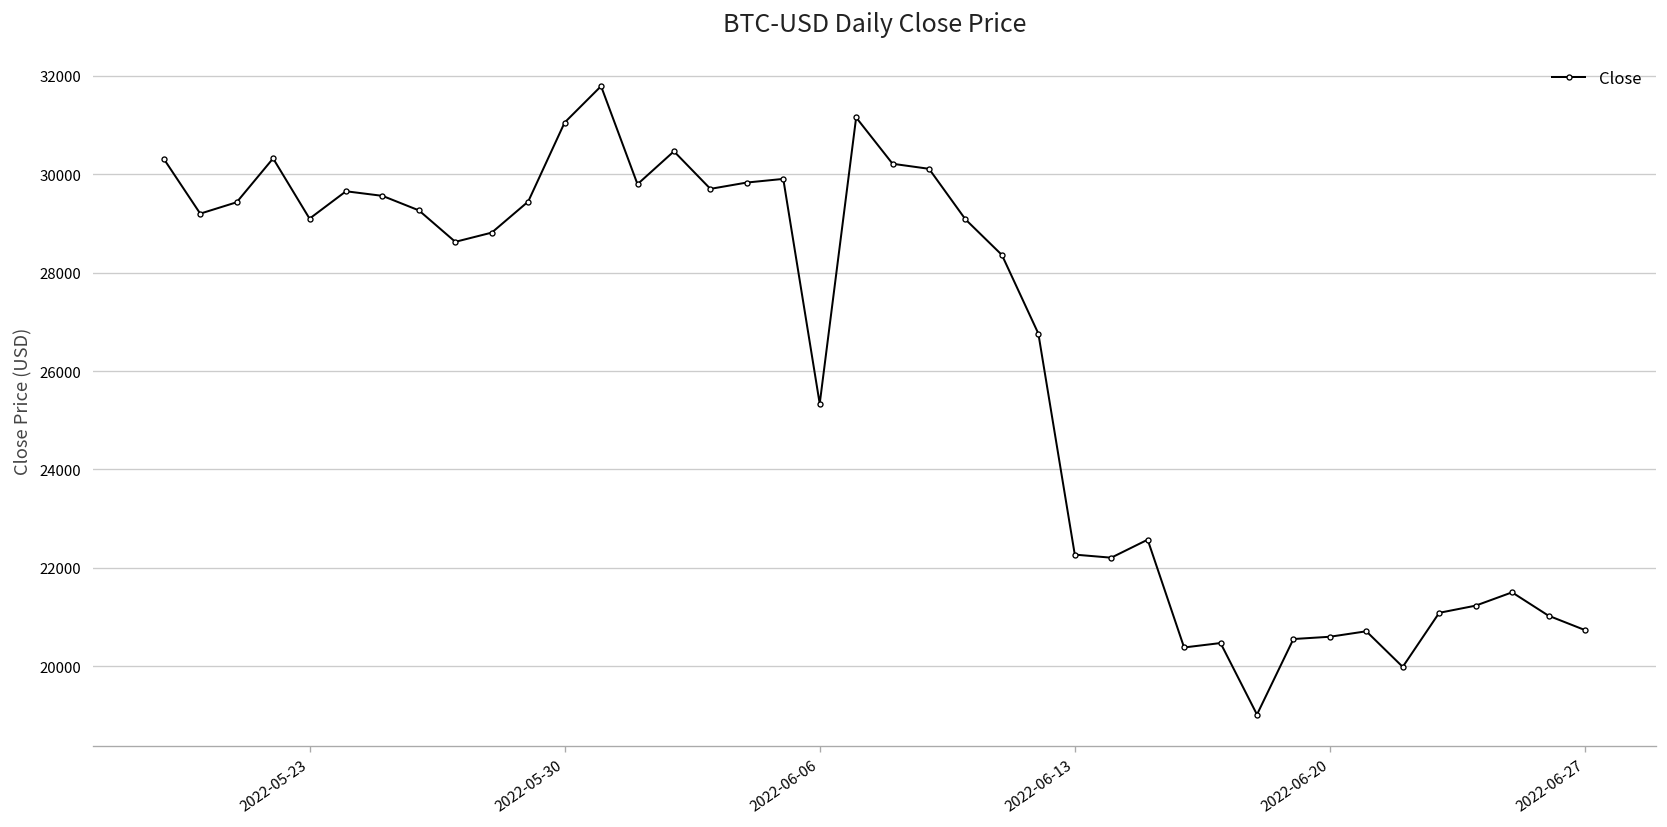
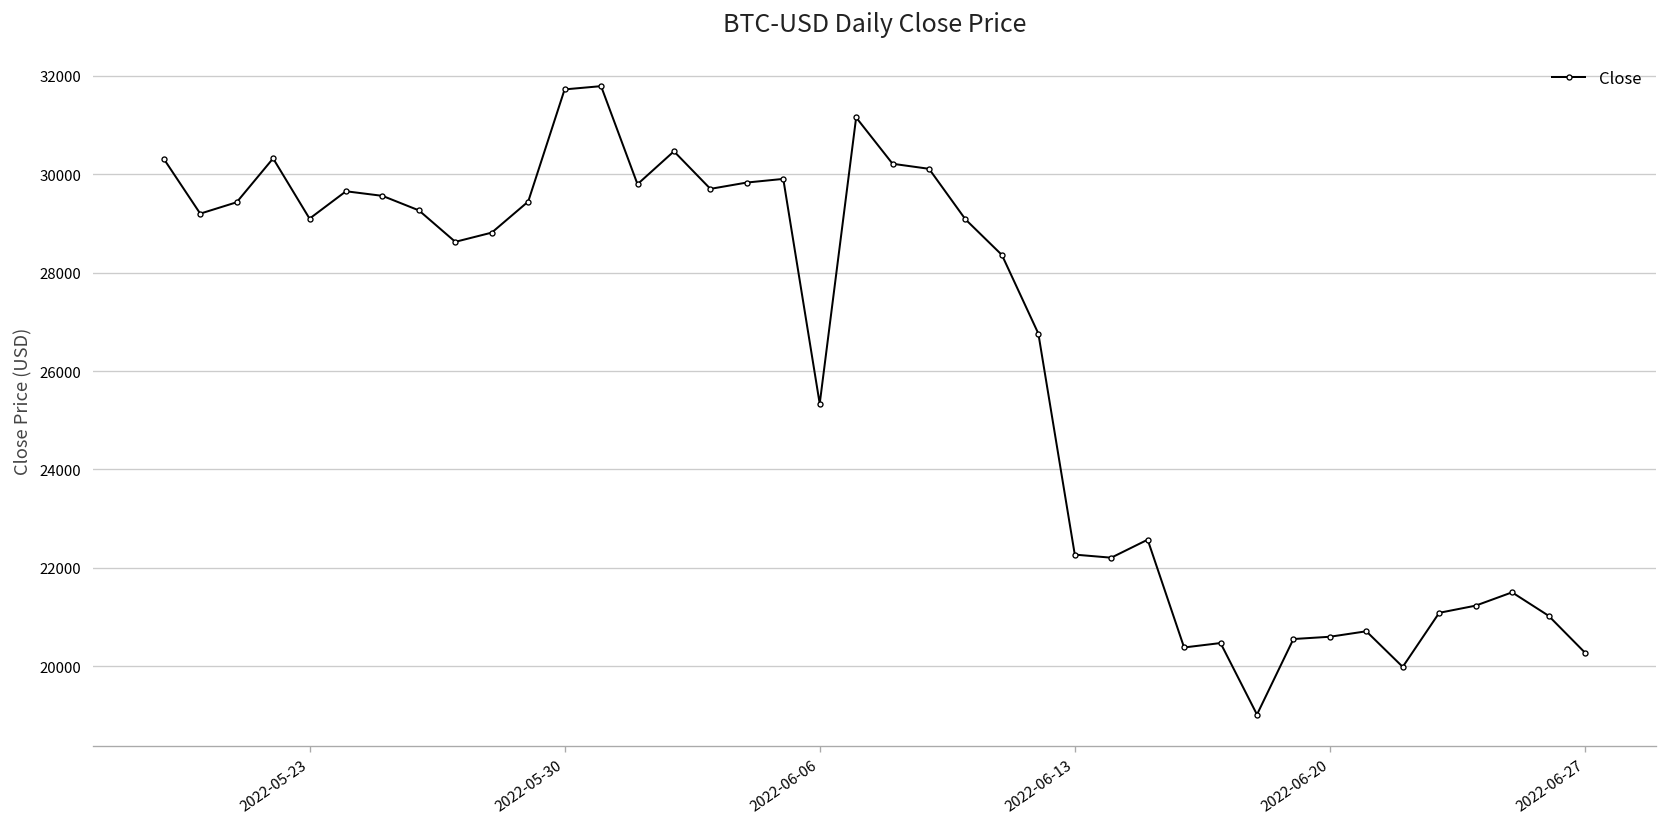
  {
    "2022-05-23": 29100,
-   "2022-05-30": 31100,
+   "2022-05-30": 31700,
    "2022-06-06": 25300,
    "2022-06-13": 22300,
    "2022-06-20": 20600,
-   "2022-06-27": 20700
+   "2022-06-27": 20300
  }
